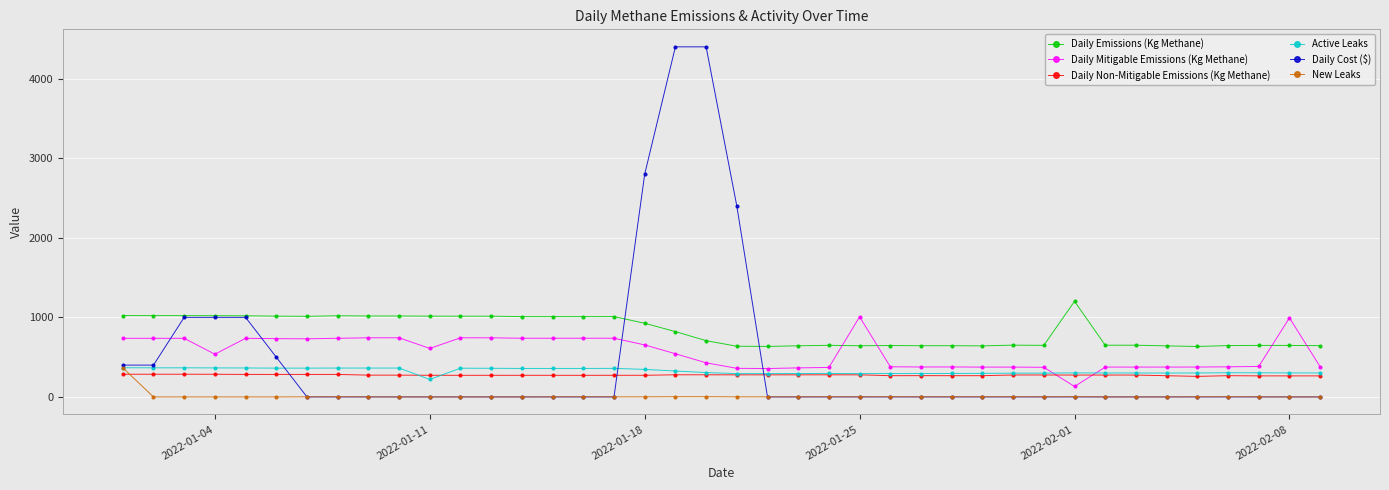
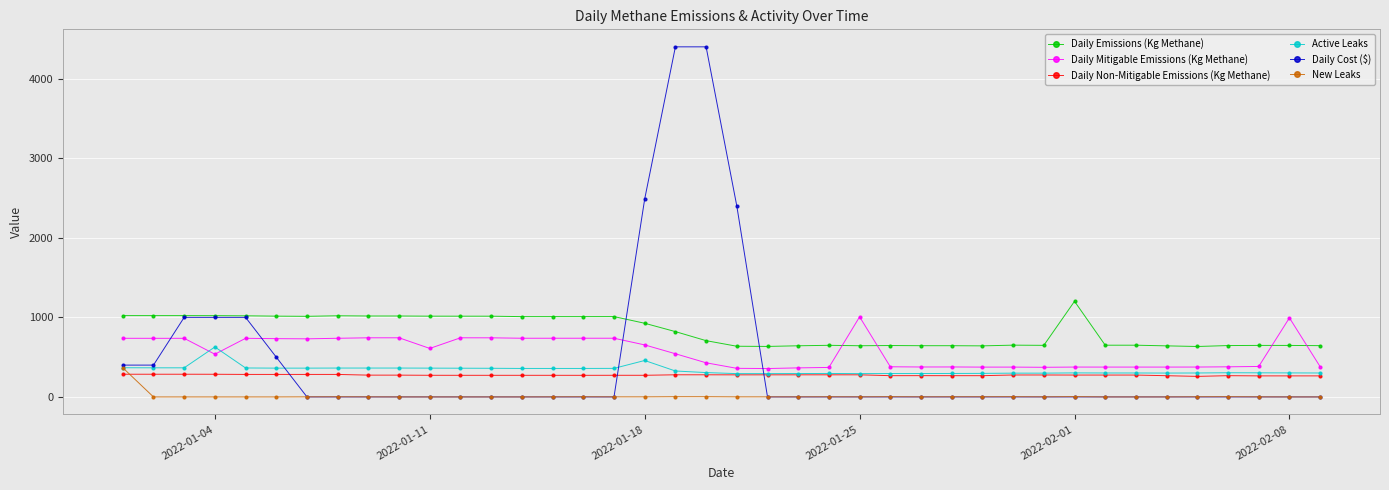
  {
    "Daily Emissions (Kg Methane)": {
      "2022-01-11": 1000,
      "2022-01-18": 900,
      "2022-01-25": 600,
      "2022-02-01": 1200,
      "2022-02-08": 600
    },
    "Daily Mitigable Emissions (Kg Methane)": {
      "2022-01-04": 500,
      "2022-01-11": 600,
      "2022-01-18": 700,
      "2022-01-25": 1000,
-     "2022-02-01": 100,
+     "2022-02-01": 400,
      "2022-02-08": 1000
    },
    "Daily Non-Mitigable Emissions (Kg Methane)": {
      "2022-01-04": 300,
      "2022-01-11": 300,
      "2022-01-18": 300,
      "2022-02-08": 300
    },
    "Active Leaks": {
-     "2022-01-04": 400,
-     "2022-01-11": 200,
-     "2022-01-18": 300,
+     "2022-01-04": 600,
+     "2022-01-11": 400,
+     "2022-01-18": 500,
      "2022-02-08": 300
    },
    "Daily Cost ($)": {
-     "2022-01-18": 2800
+     "2022-01-18": 2500
    },
    "New Leaks": {
      "2022-01-04": 0,
      "2022-01-18": 0
    }
  }
